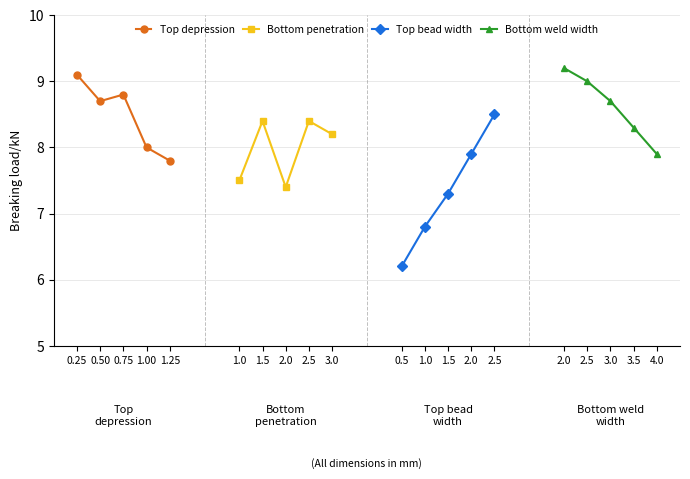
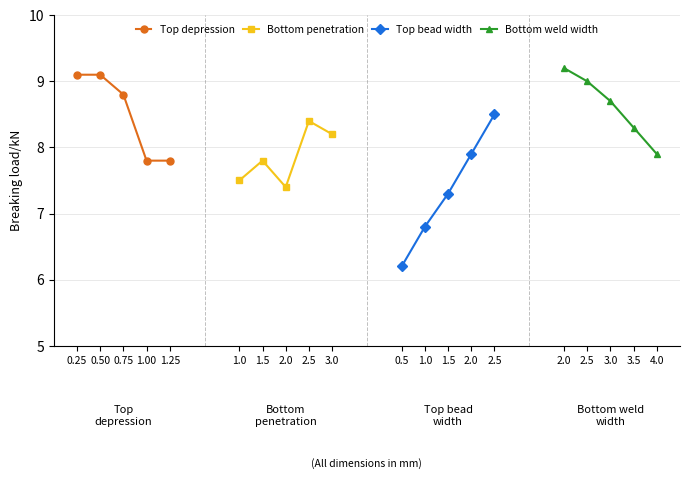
  {
    "Top depression": {
      "0.25": 9.1,
-     "0.50": 8.7,
+     "0.50": 9.1,
      "0.75": 8.8,
-     "1.00": 8.0,
+     "1.00": 7.8,
      "1.25": 7.8
    },
    "Bottom penetration": {
      "1.0": 7.5,
-     "1.5": 8.4,
+     "1.5": 7.8,
      "2.0": 7.4,
      "2.5": 8.4,
      "3.0": 8.2
    },
    "Top bead width": {
      "0.5": 6.2,
      "1.0": 6.8,
      "1.5": 7.3,
      "2.0": 7.9,
      "2.5": 8.5
    },
    "Bottom weld width": {
      "2.0": 9.2,
      "2.5": 9.0,
      "3.0": 8.7,
      "3.5": 8.3,
      "4.0": 7.9
    }
  }
